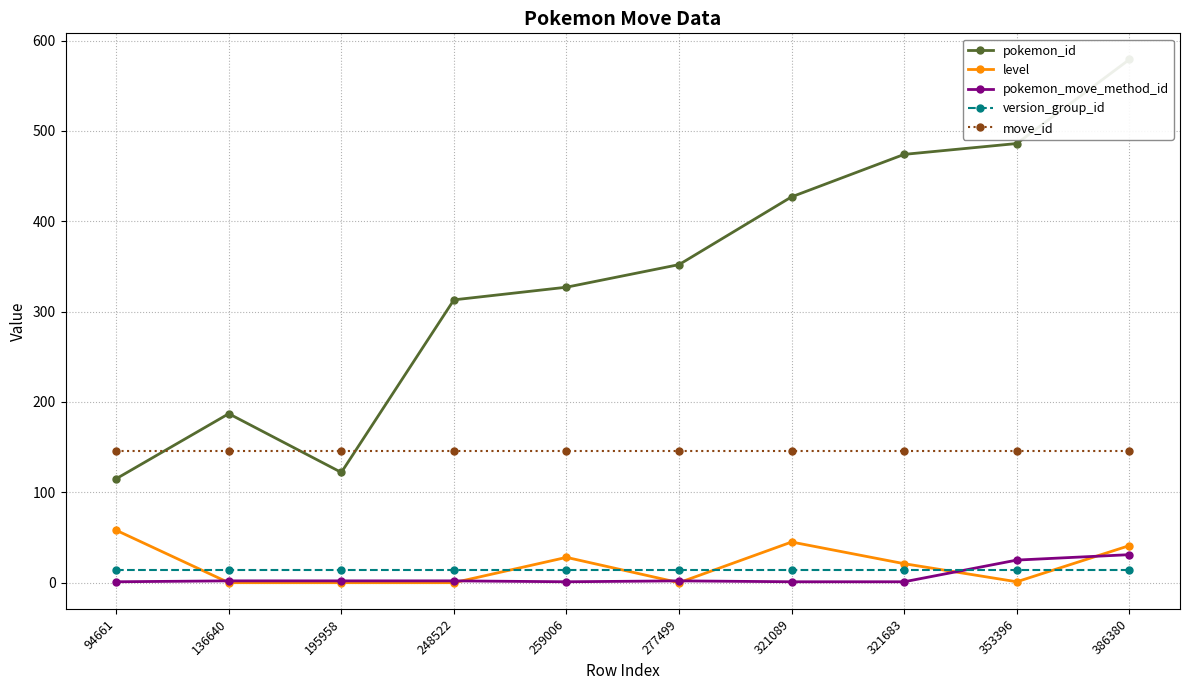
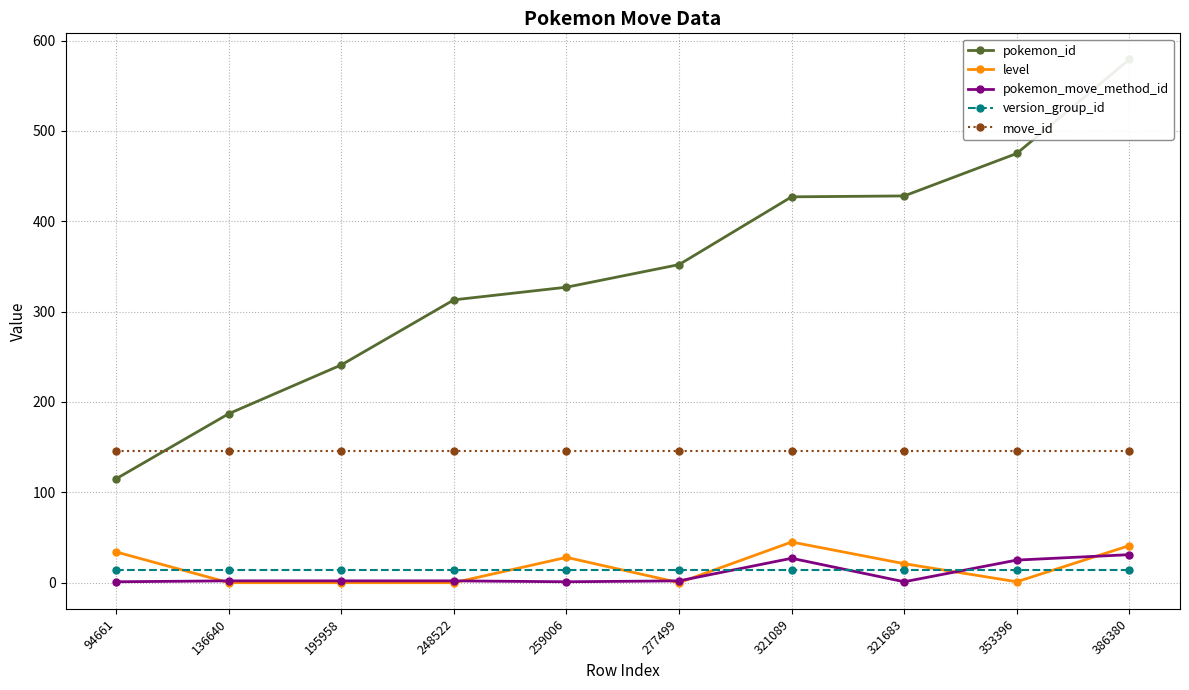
  {
    "pokemon_id": {
      "94661": 120,
      "136640": 190,
-     "195958": 120,
+     "195958": 240,
      "248522": 310,
      "259006": 330,
      "277499": 350,
      "321089": 430,
-     "321683": 470,
-     "353396": 490
+     "321683": 430,
+     "353396": 480
    },
    "level": {
-     "94661": 60,
+     "94661": 30,
      "259006": 30,
      "321089": 50,
      "321683": 20,
      "353396": 0,
      "386380": 40
    },
    "pokemon_move_method_id": {
      "94661": 0,
      "259006": 0,
-     "321089": 0,
+     "321089": 30,
      "321683": 0,
      "353396": 30,
      "386380": 30
    },
    "version_group_id": {
      "94661": 10,
      "136640": 10,
      "195958": 10,
      "248522": 10,
      "259006": 10,
      "277499": 10,
      "321089": 10,
      "321683": 10,
      "353396": 10,
      "386380": 10
    },
    "move_id": {
      "94661": 150,
      "136640": 150,
      "195958": 150,
      "248522": 150,
      "259006": 150,
      "277499": 150,
      "321089": 150,
      "321683": 150,
      "353396": 150,
      "386380": 150
    }
  }
